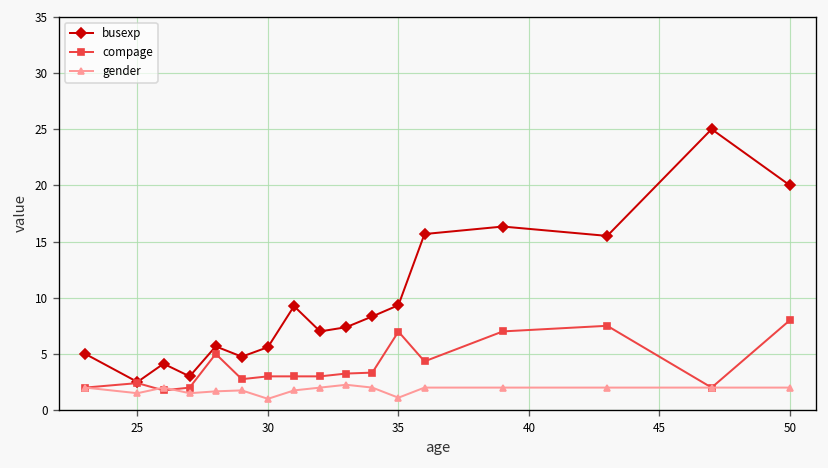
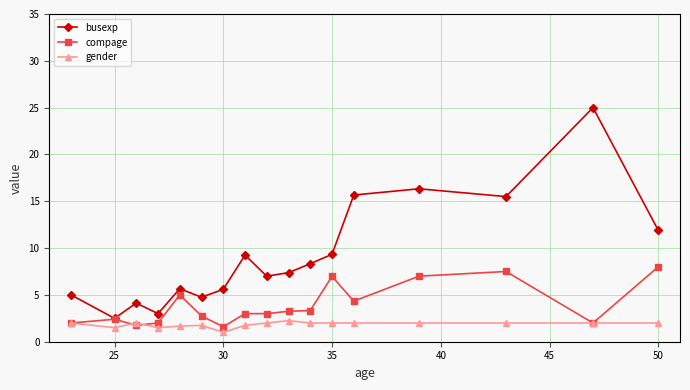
  {
    "busexp": {
      "30": 6,
      "35": 9,
-     "50": 20
+     "50": 12
    },
    "compage": {
-     "30": 3,
+     "30": 2,
      "35": 7,
      "50": 8
    },
    "gender": {
      "25": 2,
      "30": 1,
-     "35": 1,
+     "35": 2,
      "50": 2
    }
  }
